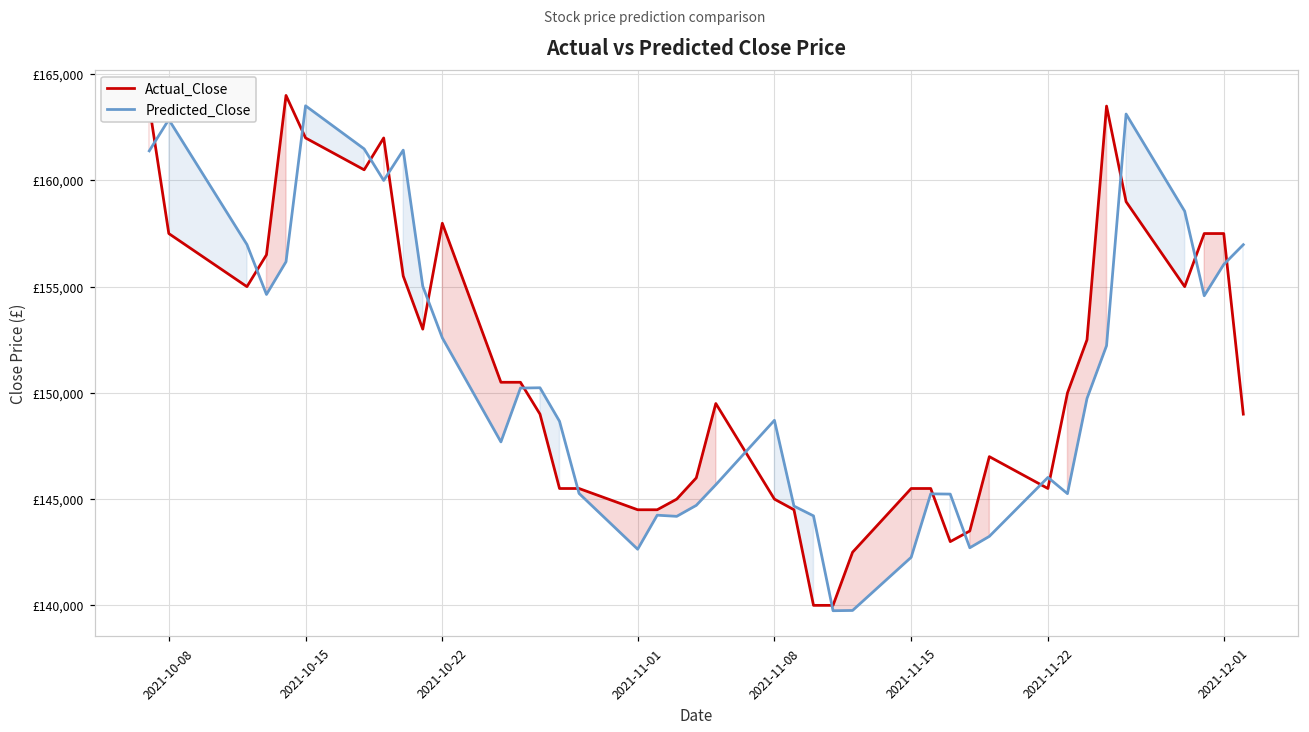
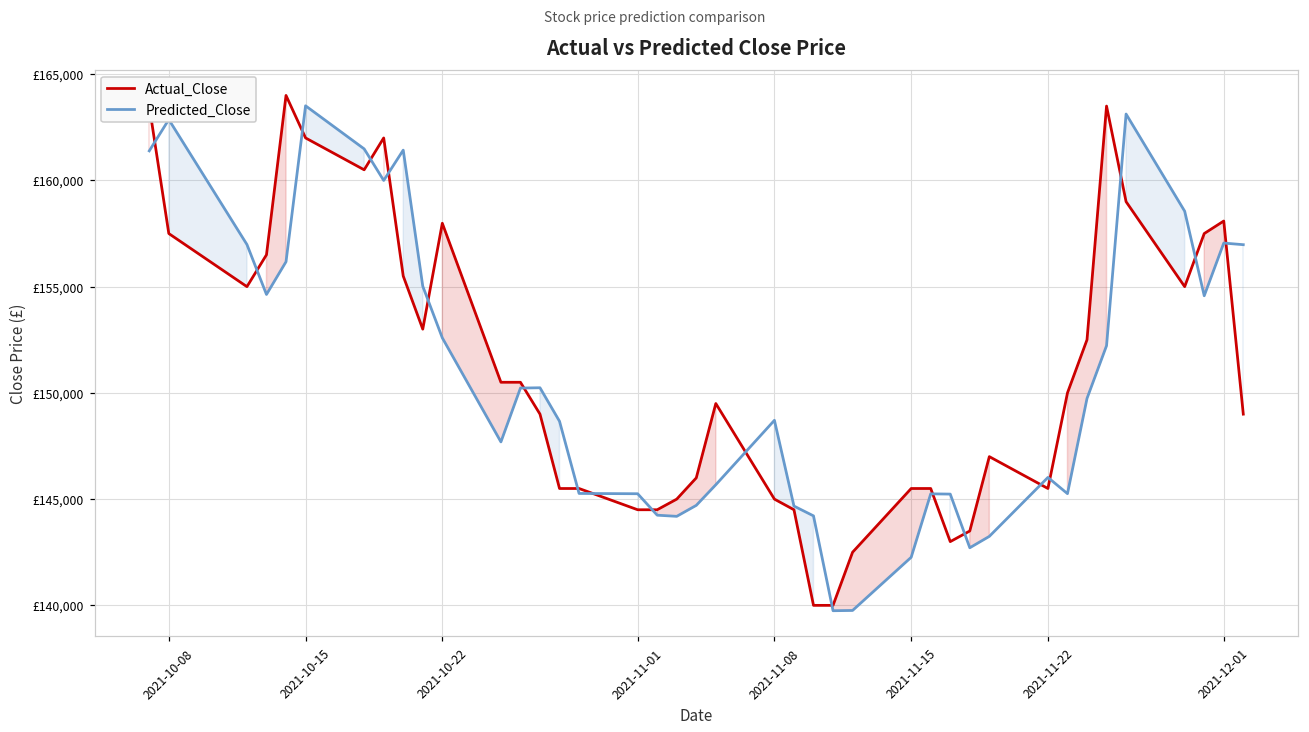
  {
    "Actual_Close": {
      "2021-10-08": "£157,500",
      "2021-10-15": "£162,000",
      "2021-10-22": "£158,000",
      "2021-11-01": "£144,500",
      "2021-11-08": "£145,000",
      "2021-11-15": "£145,500",
      "2021-11-22": "£145,500",
-     "2021-12-01": "£157,500"
+     "2021-12-01": "£158,100"
    },
    "Predicted_Close": {
      "2021-10-15": "£163,500",
      "2021-10-22": "£152,600",
-     "2021-11-01": "£142,600",
+     "2021-11-01": "£145,300",
      "2021-11-08": "£148,700",
      "2021-11-15": "£142,300",
      "2021-11-22": "£146,000",
-     "2021-12-01": "£156,000"
+     "2021-12-01": "£157,100"
    }
  }
